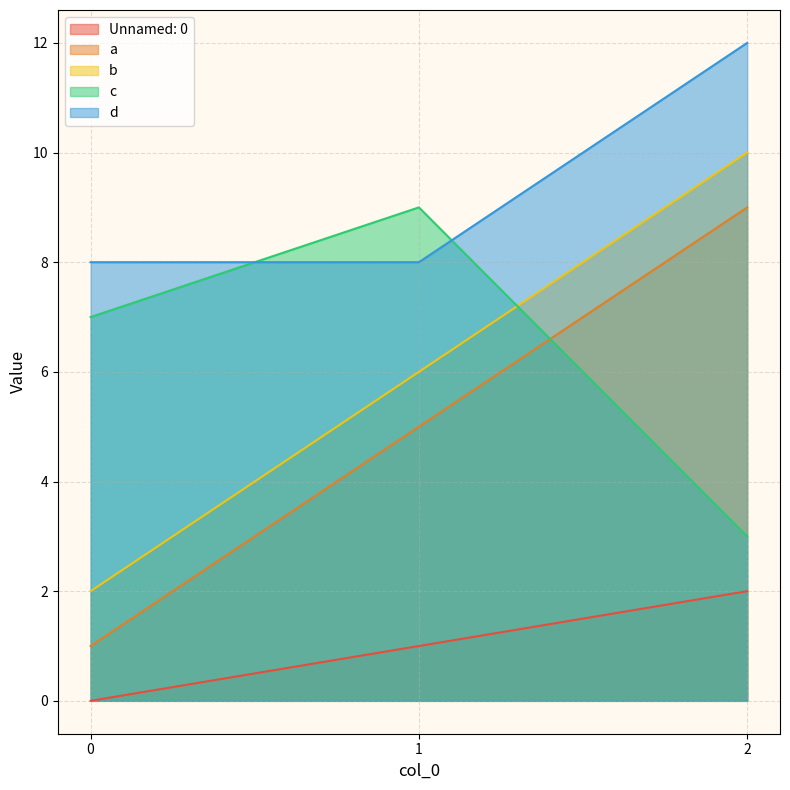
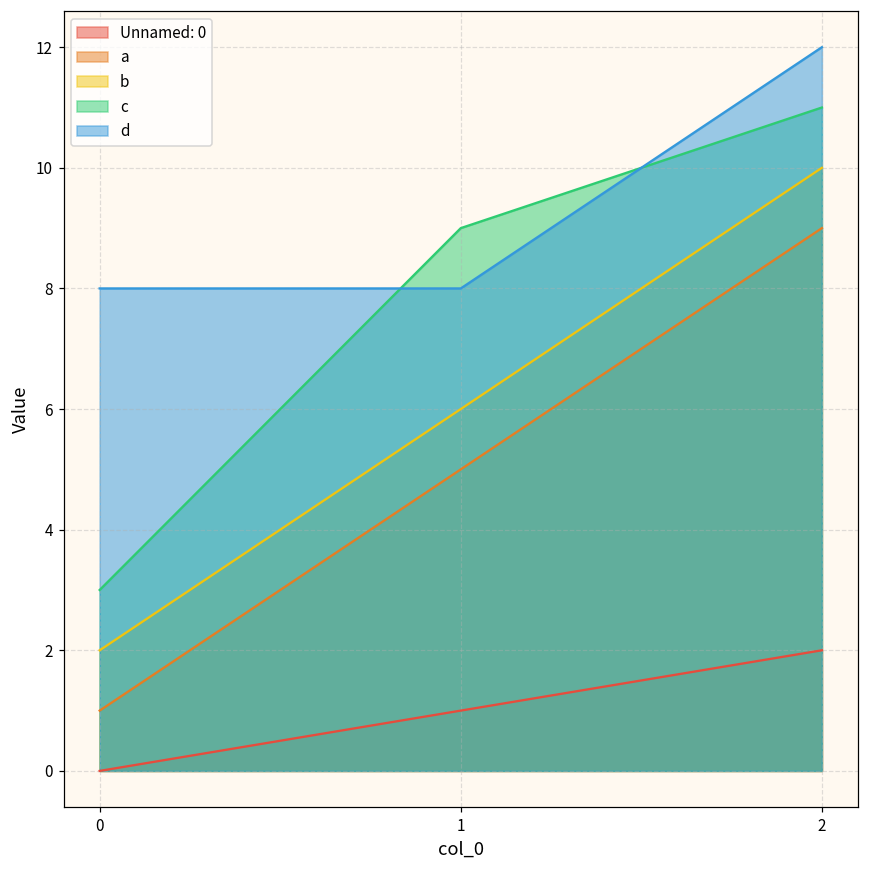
  {
    "c": {
-     "0": 7,
+     "0": 3,
      "1": 9,
-     "2": 3
+     "2": 11
    },
    "d": {
      "0": 8,
      "1": 8,
      "2": 12
    }
  }
